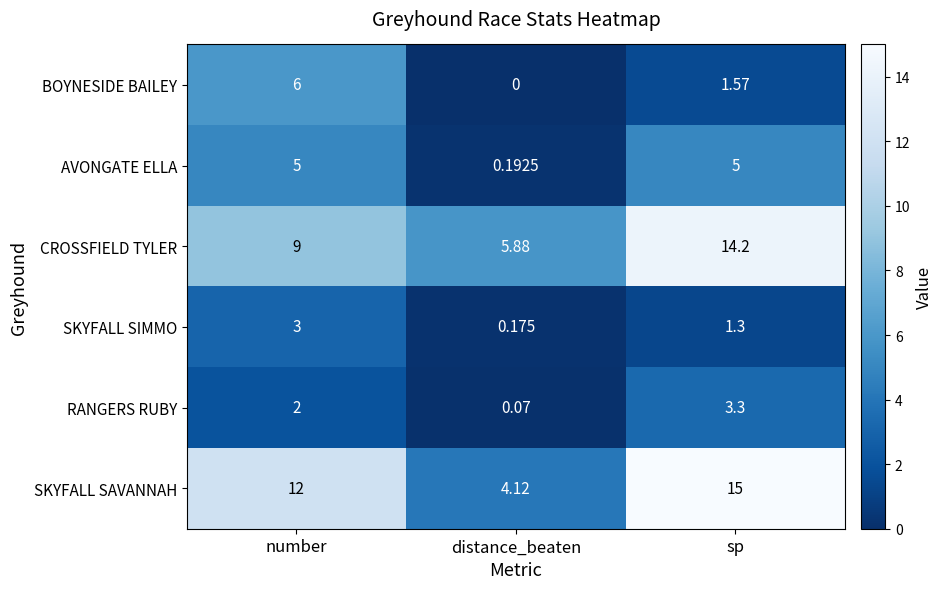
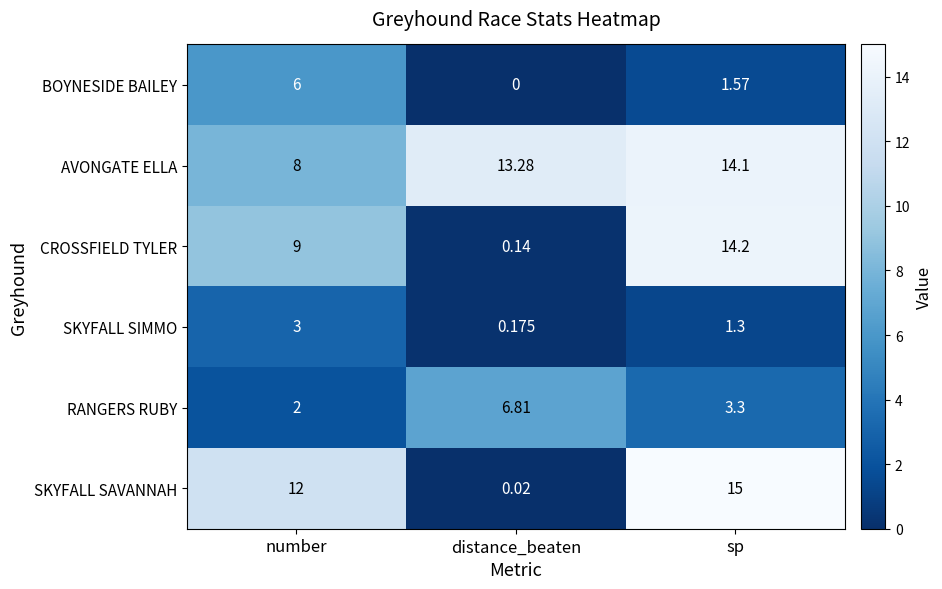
  {
    "BOYNESIDE BAILEY": {
      "number": 6,
      "distance_beaten": 0,
      "sp": 1.57
    },
    "AVONGATE ELLA": {
-     "number": 5,
-     "distance_beaten": 0.1925,
-     "sp": 5
+     "number": 8,
+     "distance_beaten": 13.28,
+     "sp": 14.1
    },
    "CROSSFIELD TYLER": {
      "number": 9,
-     "distance_beaten": 5.88,
+     "distance_beaten": 0.14,
      "sp": 14.2
    },
    "SKYFALL SIMMO": {
      "number": 3,
      "distance_beaten": 0.175,
      "sp": 1.3
    },
    "RANGERS RUBY": {
      "number": 2,
-     "distance_beaten": 0.07,
+     "distance_beaten": 6.81,
      "sp": 3.3
    },
    "SKYFALL SAVANNAH": {
      "number": 12,
-     "distance_beaten": 4.12,
+     "distance_beaten": 0.02,
      "sp": 15
    }
  }
